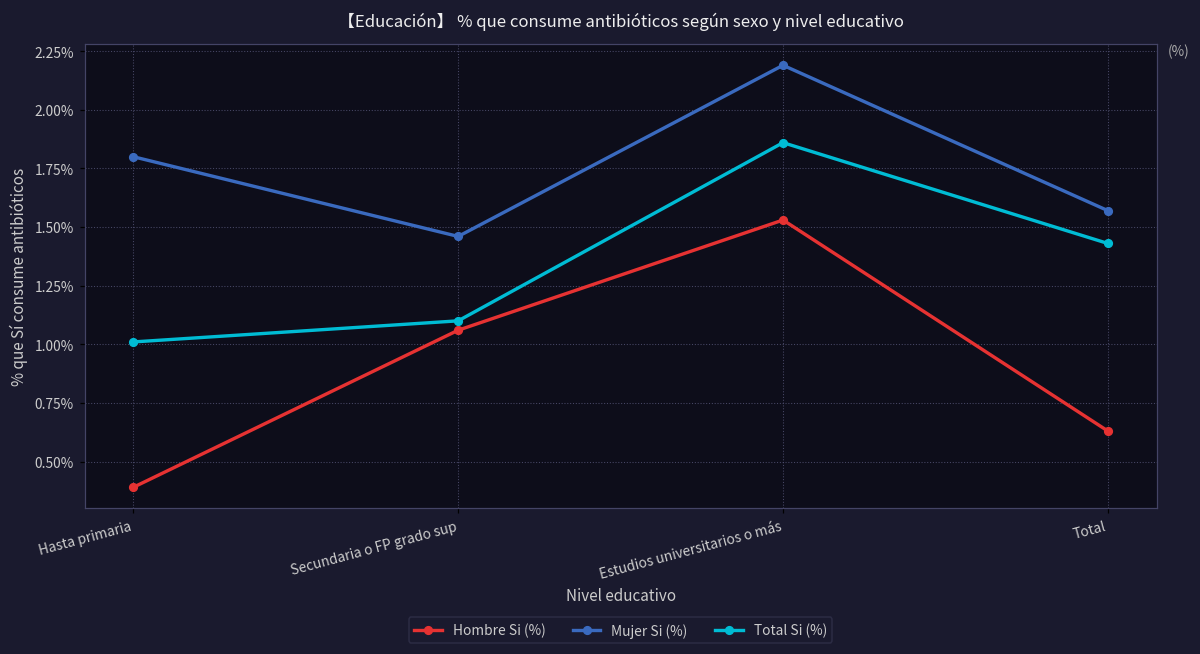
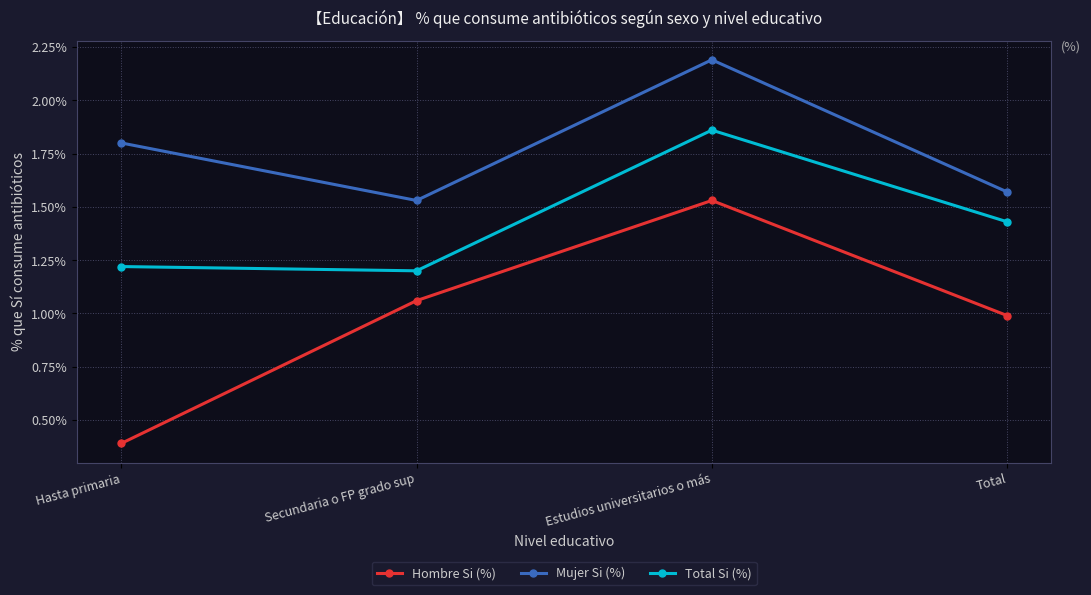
  {
    "Hombre Si (%)": {
      "Hasta primaria": "0.39%",
      "Secundaria o FP grado sup": "1.06%",
      "Estudios universitarios o más": "1.53%",
-     "Total": "0.63%"
+     "Total": "0.99%"
    },
    "Mujer Si (%)": {
      "Hasta primaria": "1.80%",
-     "Secundaria o FP grado sup": "1.46%",
+     "Secundaria o FP grado sup": "1.53%",
      "Estudios universitarios o más": "2.19%",
      "Total": "1.57%"
    },
    "Total Si (%)": {
-     "Hasta primaria": "1.01%",
-     "Secundaria o FP grado sup": "1.1%",
+     "Hasta primaria": "1.22%",
+     "Secundaria o FP grado sup": "1.2%",
      "Estudios universitarios o más": "1.86%",
      "Total": "1.43%"
    }
  }
